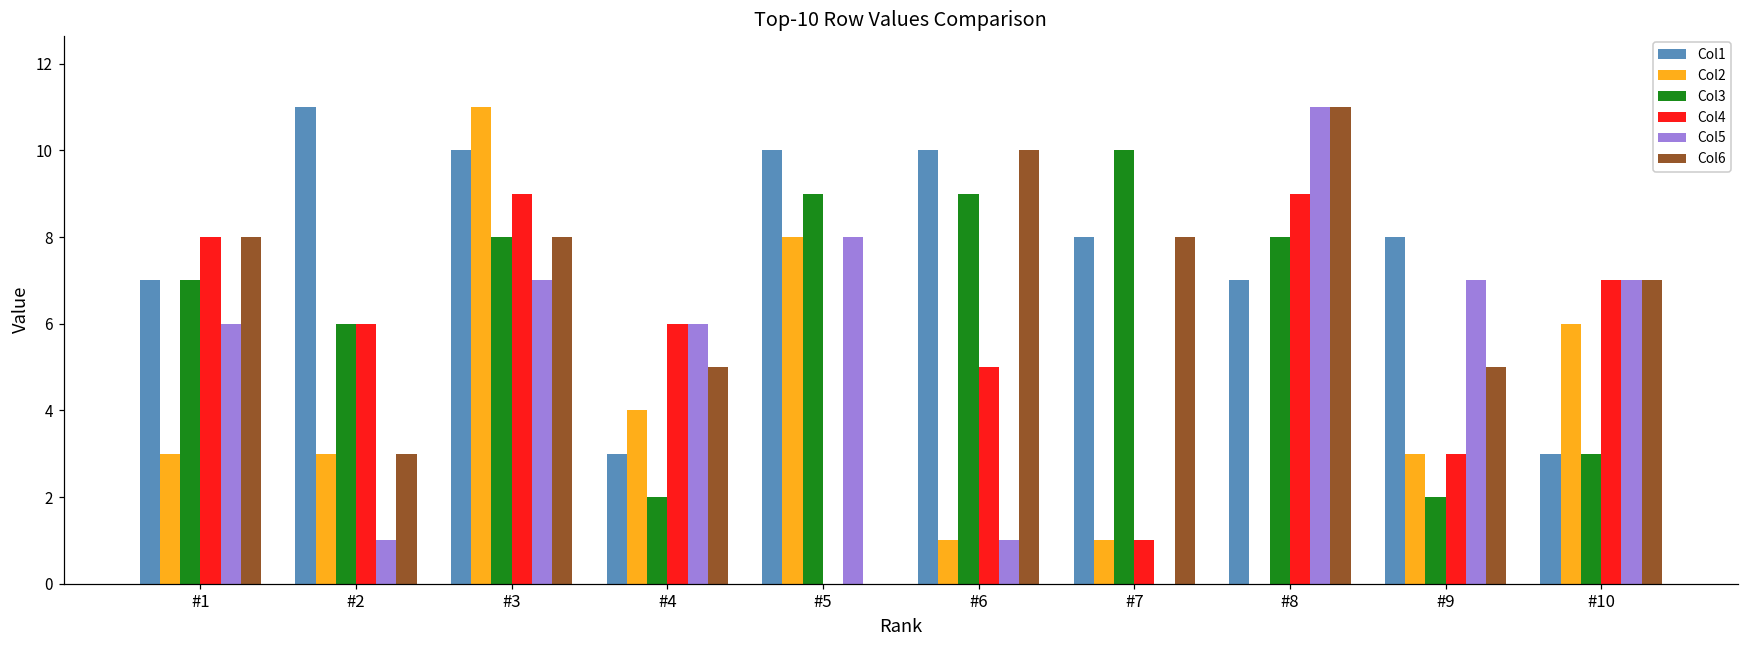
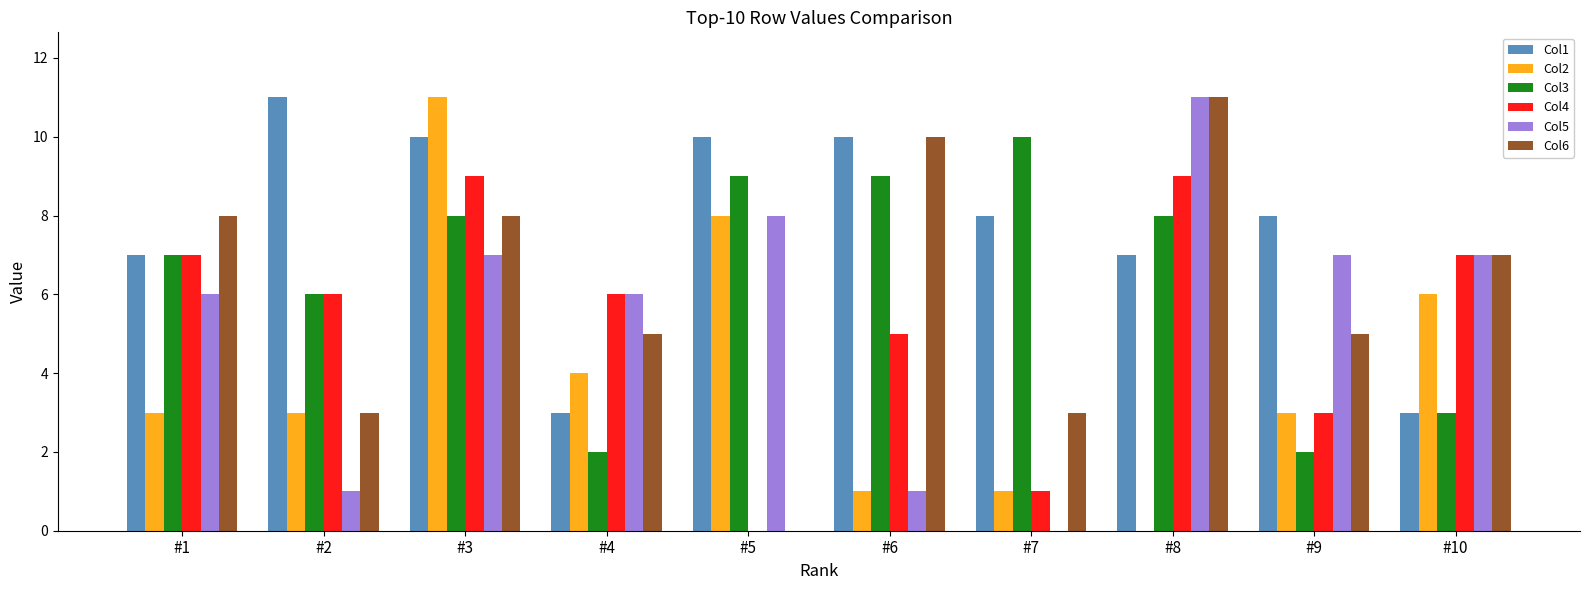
  {
    "Col1": {
      "#1": 7,
      "#2": 11,
      "#3": 10,
      "#4": 3,
      "#5": 10,
      "#6": 10,
      "#7": 8,
      "#8": 7,
      "#9": 8,
      "#10": 3
    },
    "Col2": {
      "#1": 3,
      "#2": 3,
      "#3": 11,
      "#4": 4,
      "#5": 8,
      "#6": 1,
      "#7": 1,
      "#8": 0,
      "#9": 3,
      "#10": 6
    },
    "Col3": {
      "#1": 7,
      "#2": 6,
      "#3": 8,
      "#4": 2,
      "#5": 9,
      "#6": 9,
      "#7": 10,
      "#8": 8,
      "#9": 2,
      "#10": 3
    },
    "Col4": {
-     "#1": 8,
+     "#1": 7,
      "#2": 6,
      "#3": 9,
      "#4": 6,
      "#5": 0,
      "#6": 5,
      "#7": 1,
      "#8": 9,
      "#9": 3,
      "#10": 7
    },
    "Col5": {
      "#1": 6,
      "#2": 1,
      "#3": 7,
      "#4": 6,
      "#5": 8,
      "#6": 1,
      "#7": 0,
      "#8": 11,
      "#9": 7,
      "#10": 7
    },
    "Col6": {
      "#1": 8,
      "#2": 3,
      "#3": 8,
      "#4": 5,
      "#5": 0,
      "#6": 10,
-     "#7": 8,
+     "#7": 3,
      "#8": 11,
      "#9": 5,
      "#10": 7
    }
  }
